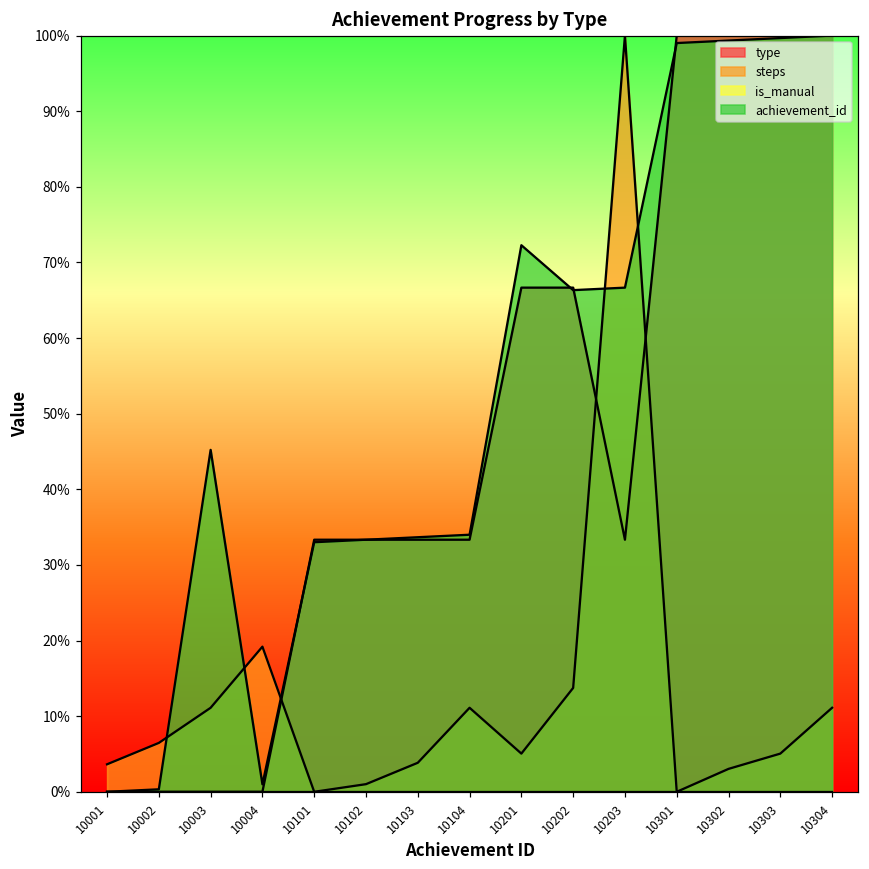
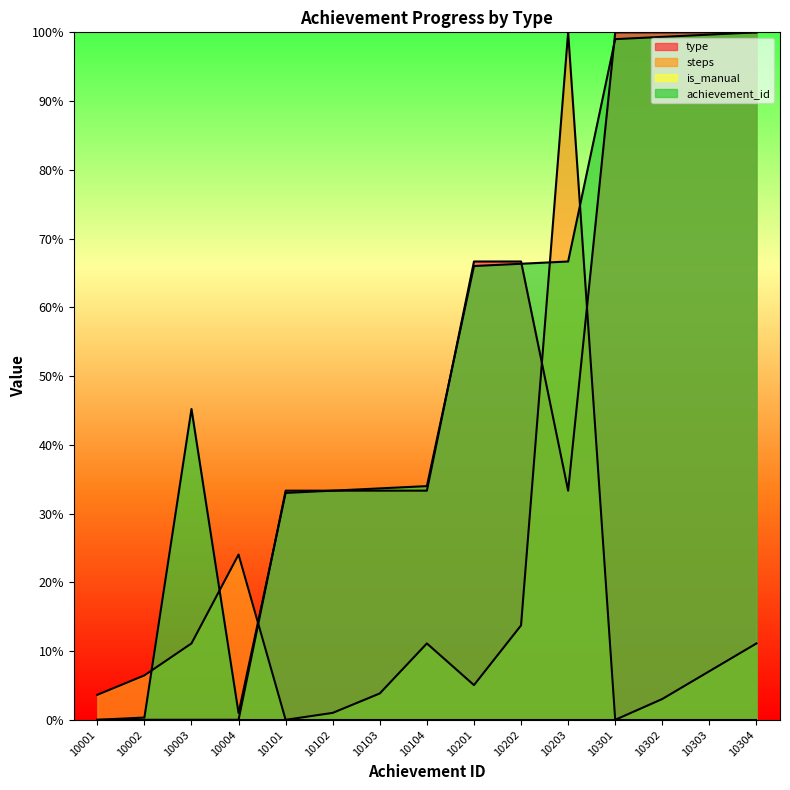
  {
    "type": {
      "10104": "33%",
      "10201": "67%",
      "10203": "33%",
      "10301": "100%",
      "10302": "100%"
    },
    "steps": {
      "10001": "4%",
      "10002": "6%",
      "10003": "11%",
-     "10004": "19%",
+     "10004": "24%",
      "10102": "1%",
      "10103": "4%",
      "10104": "11%",
      "10201": "5%",
      "10202": "14%",
      "10203": "100%",
      "10302": "3%",
-     "10303": "5%",
+     "10303": "7%",
      "10304": "11%"
    },
    "is_manual": {
      "10102": "0%",
      "10103": "0%",
      "10104": "0%",
      "10201": "0%",
      "10202": "0%",
      "10203": "0%",
      "10302": "0%",
      "10303": "0%",
      "10304": "0%"
    },
    "achievement_id": {
      "10003": "45%",
      "10004": "1%",
      "10104": "34%",
-     "10201": "72%",
+     "10201": "66%",
      "10203": "67%",
      "10301": "99%",
      "10302": "99%"
    }
  }
